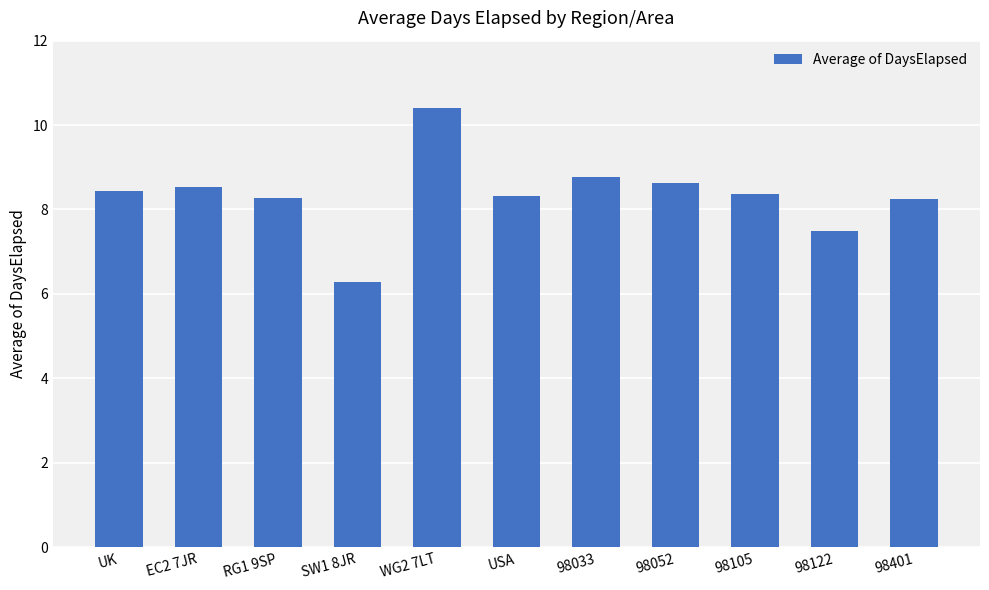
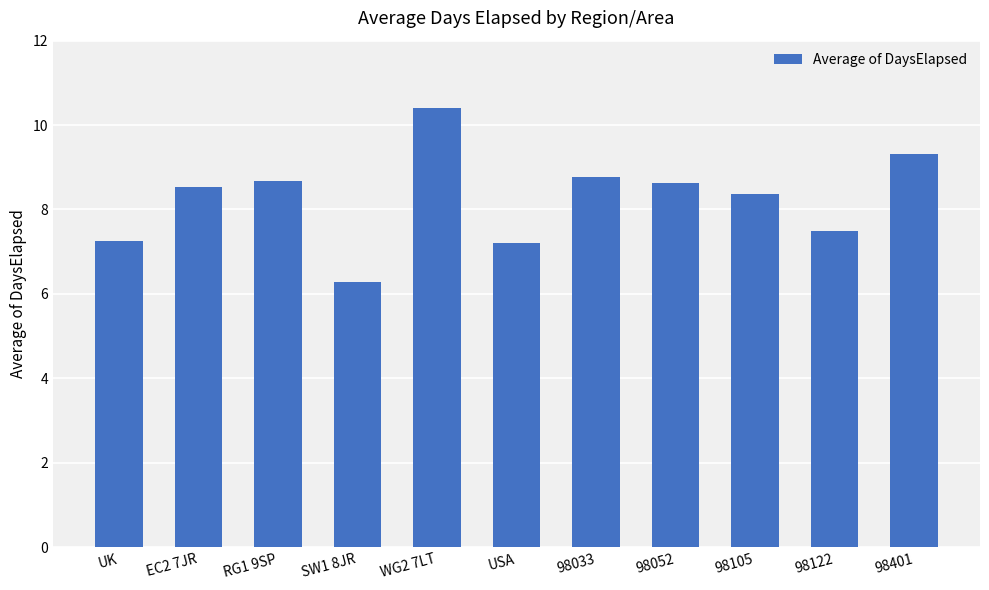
  {
-   "UK": 8.4,
+   "UK": 7.3,
    "EC2 7JR": 8.5,
-   "RG1 9SP": 8.3,
+   "RG1 9SP": 8.7,
    "SW1 8JR": 6.3,
    "WG2 7LT": 10.4,
-   "USA": 8.3,
+   "USA": 7.2,
    "98033": 8.8,
    "98052": 8.6,
    "98105": 8.4,
    "98122": 7.5,
-   "98401": 8.2
+   "98401": 9.3
  }
